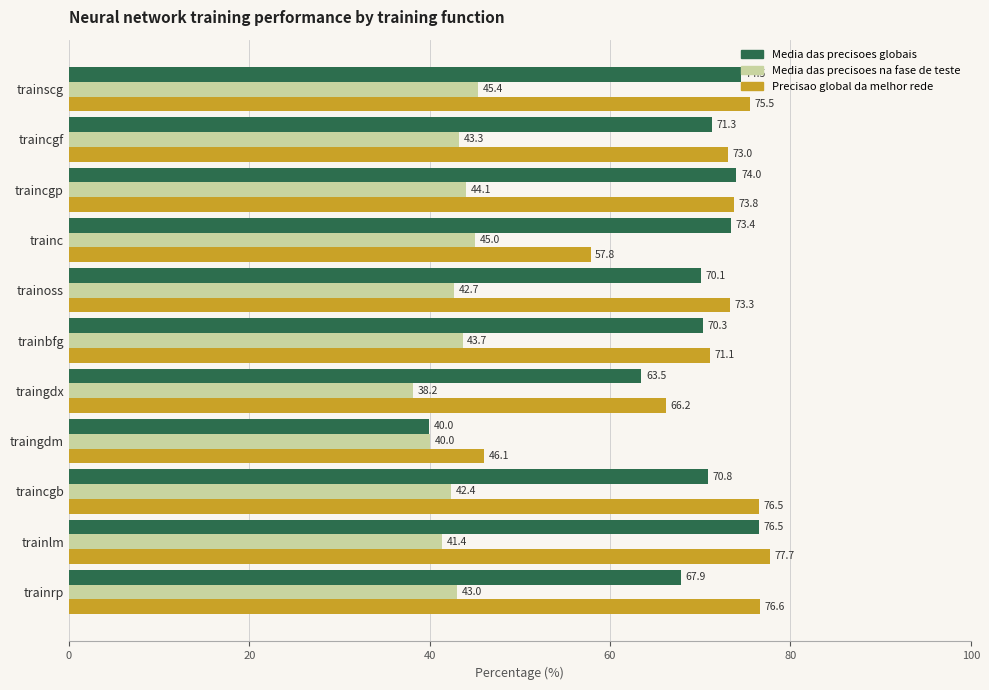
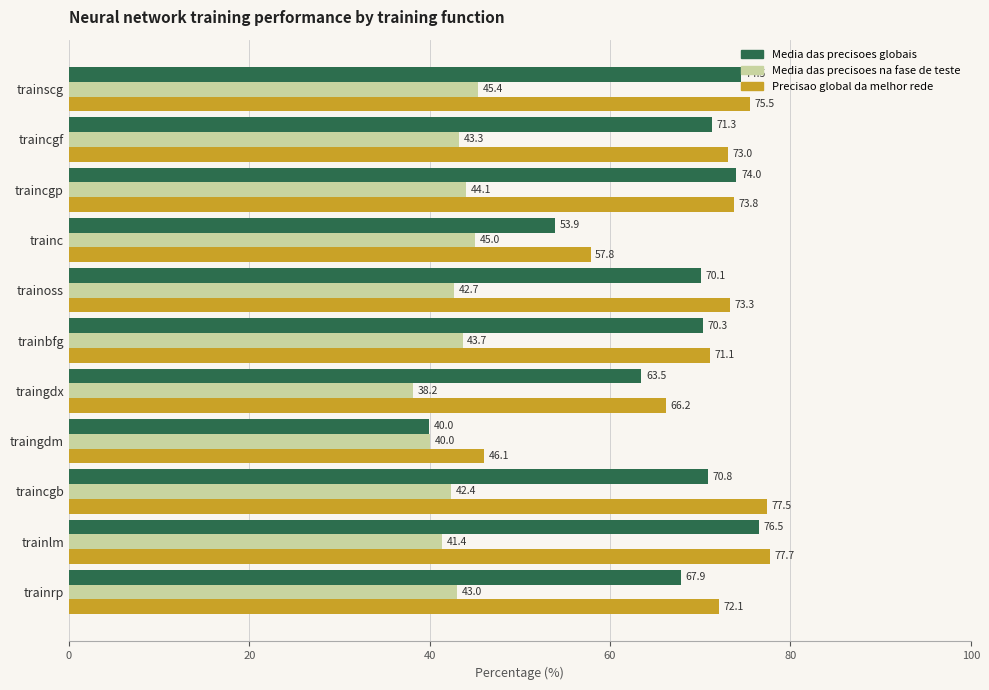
  {
    "Media das precisoes globais": {
      "trainscg": 74.5,
      "traincgf": 71.3,
      "traincgp": 74.0,
-     "trainc": 73.4,
+     "trainc": 53.9,
      "trainoss": 70.1,
      "trainbfg": 70.3,
      "traingdx": 63.5,
      "traingdm": 40.0,
      "traincgb": 70.8,
      "trainlm": 76.5,
      "trainrp": 67.9
    },
    "Media das precisoes na fase de teste": {
      "trainscg": 45.4,
      "traincgf": 43.3,
      "traincgp": 44.1,
      "trainc": 45.0,
      "trainoss": 42.7,
      "trainbfg": 43.7,
      "traingdx": 38.2,
      "traingdm": 40.0,
      "traincgb": 42.4,
      "trainlm": 41.4,
      "trainrp": 43.0
    },
    "Precisao global da melhor rede": {
      "trainscg": 75.5,
      "traincgf": 73.0,
      "traincgp": 73.8,
      "trainc": 57.8,
      "trainoss": 73.3,
      "trainbfg": 71.1,
      "traingdx": 66.2,
      "traingdm": 46.1,
-     "traincgb": 76.5,
+     "traincgb": 77.5,
      "trainlm": 77.7,
-     "trainrp": 76.6
+     "trainrp": 72.1
    }
  }
